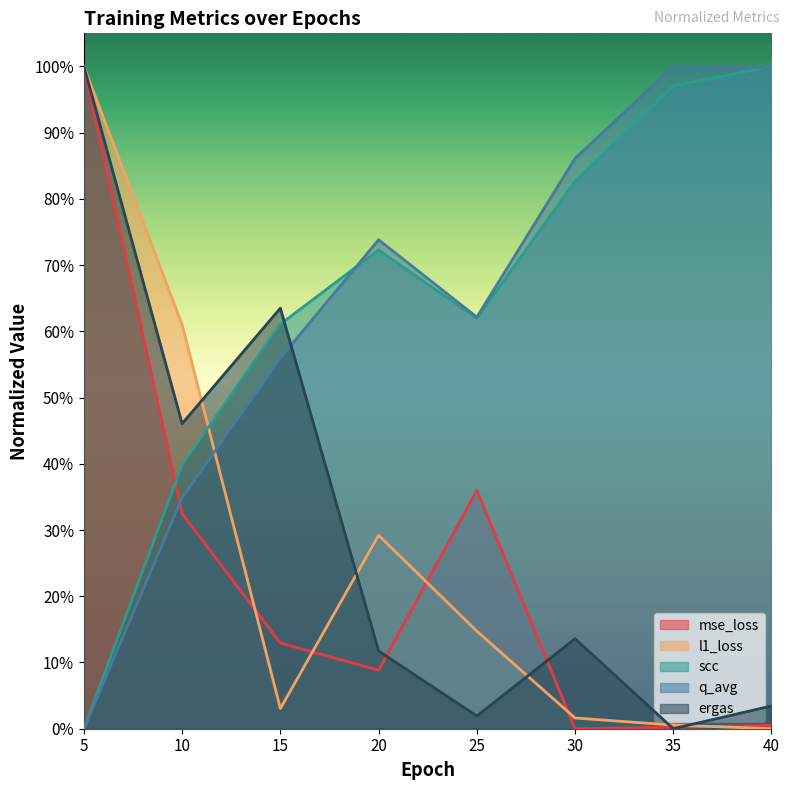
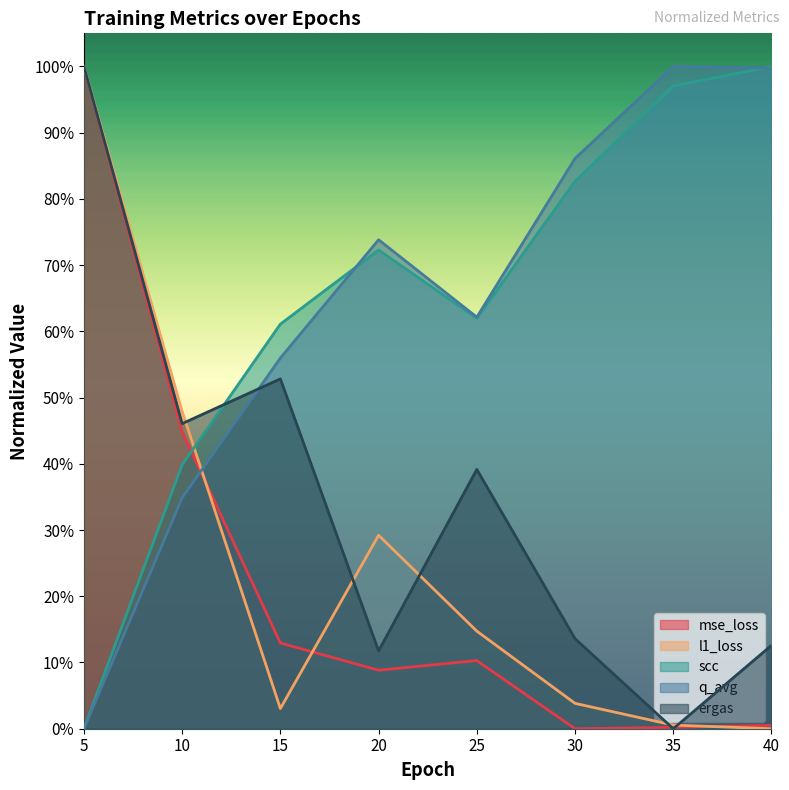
  {
    "mse_loss": {
-     "10": "32%",
+     "10": "45%",
      "15": "13%",
      "20": "9%",
-     "25": "36%",
+     "25": "10%",
      "30": "0%",
      "40": "1%"
    },
    "l1_loss": {
-     "10": "61%",
+     "10": "48%",
      "15": "3%",
      "20": "29%",
      "25": "15%",
-     "30": "2%",
+     "30": "4%",
      "40": "0%"
    },
    "ergas": {
      "10": "46%",
-     "15": "64%",
+     "15": "53%",
      "20": "12%",
-     "25": "2%",
+     "25": "39%",
      "30": "14%",
-     "40": "3%"
+     "40": "13%"
    }
  }
